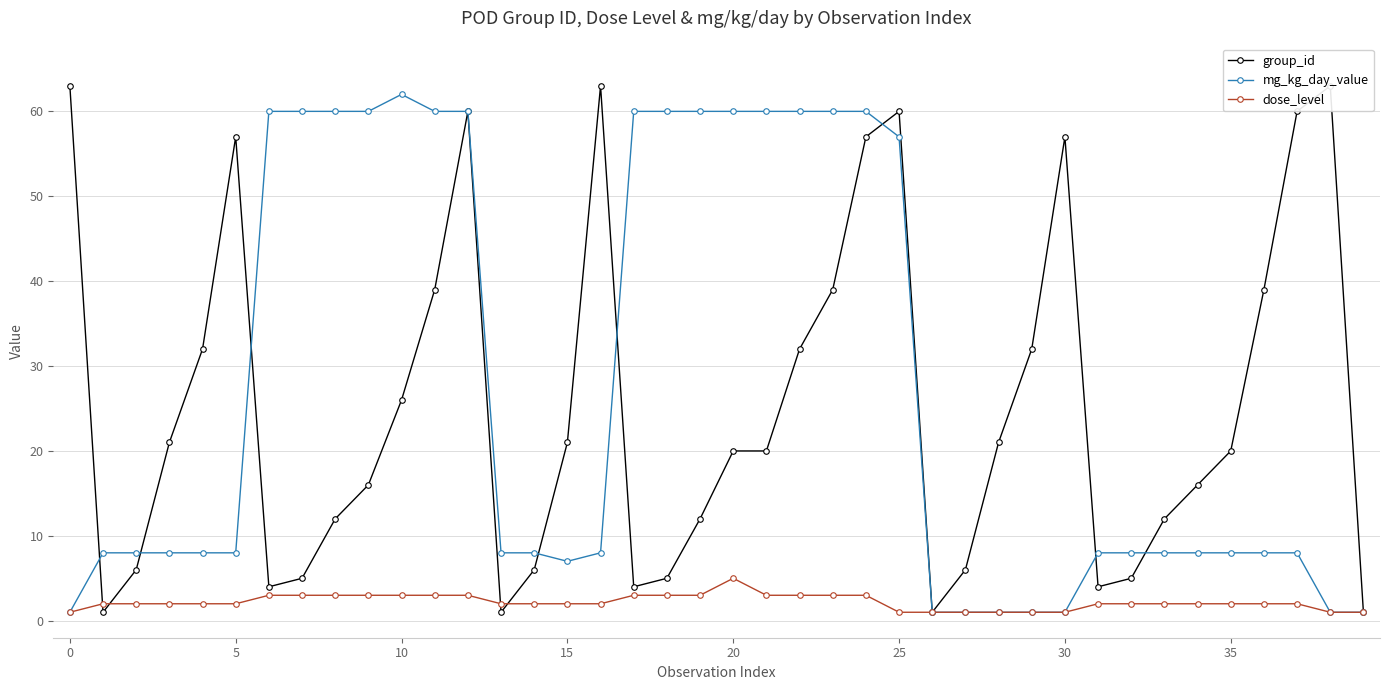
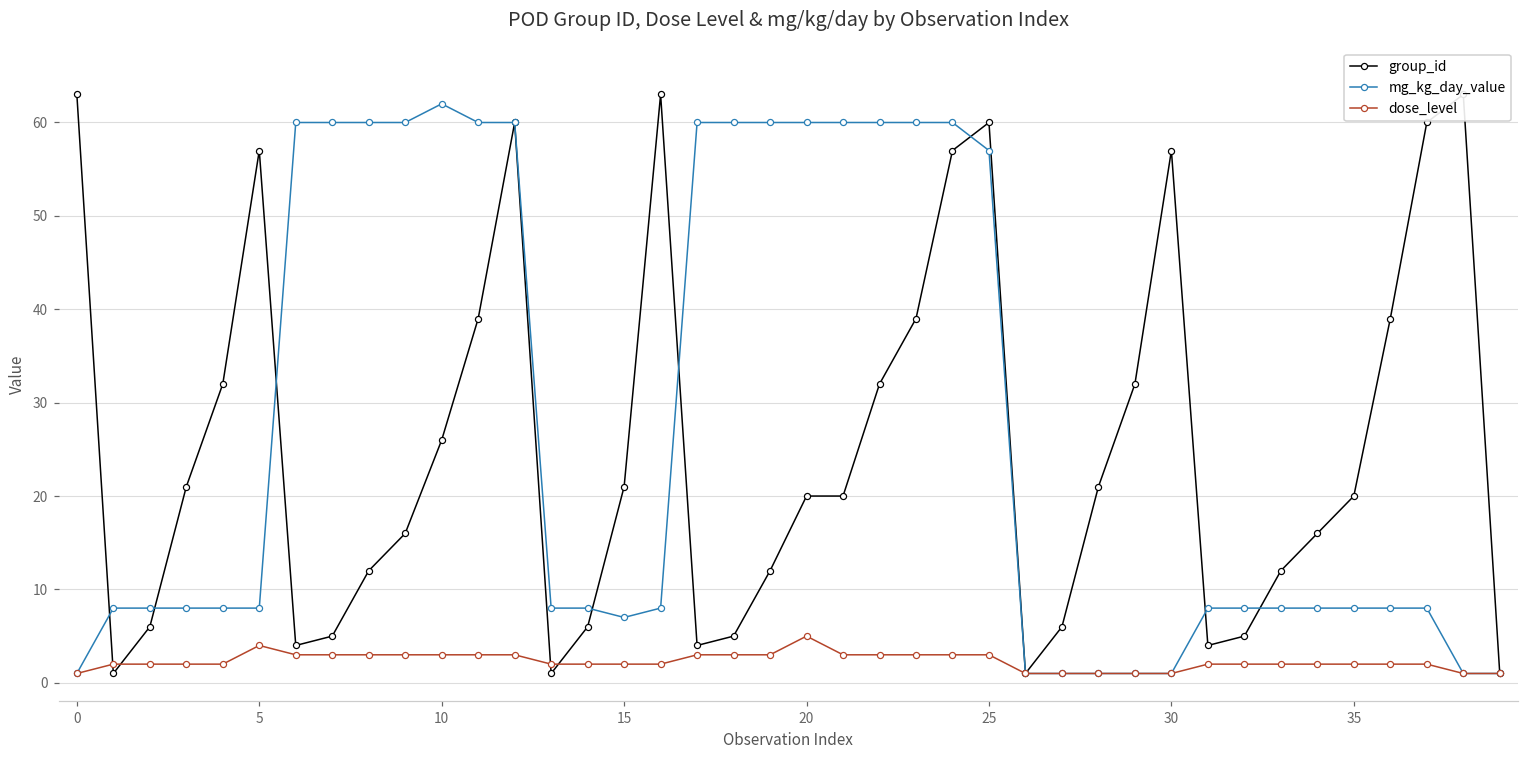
  {
    "group_id": {
      "0": 63,
      "5": 57,
      "10": 26,
      "15": 21,
      "20": 20,
      "25": 60,
      "30": 57,
      "35": 20
    },
    "mg_kg_day_value": {
      "5": 8,
      "10": 62,
      "15": 7,
      "20": 60,
      "25": 57,
      "35": 8
    },
    "dose_level": {
-     "5": 2,
+     "5": 4,
      "10": 3,
      "15": 2,
      "20": 5,
-     "25": 1,
+     "25": 3,
      "35": 2
    }
  }
